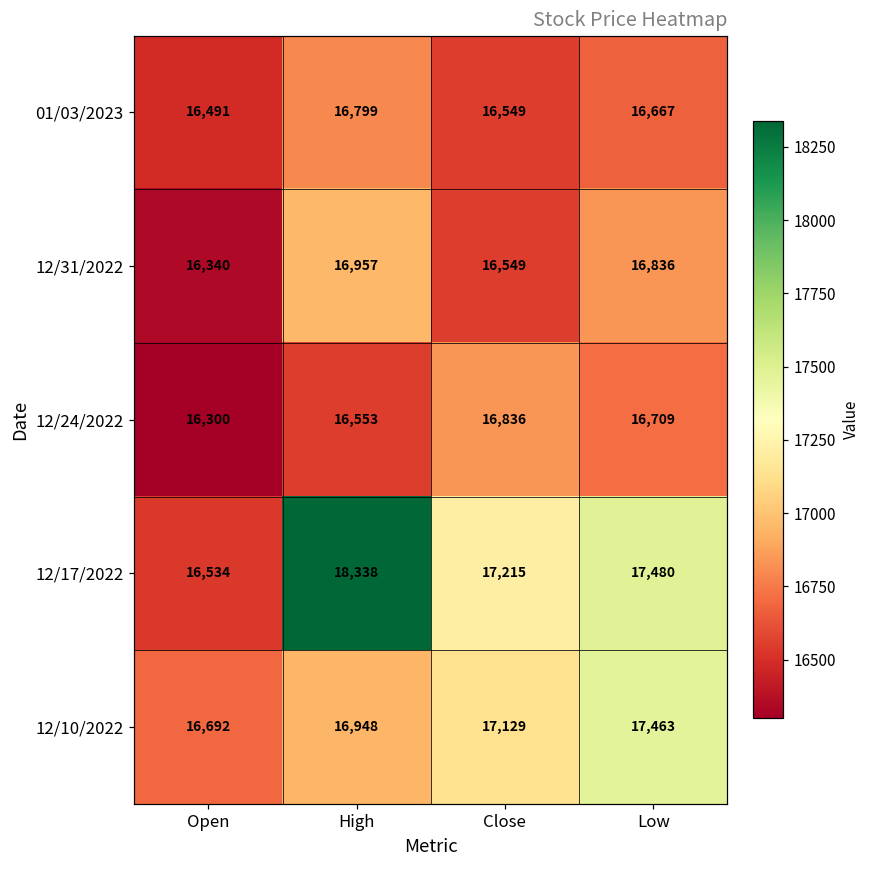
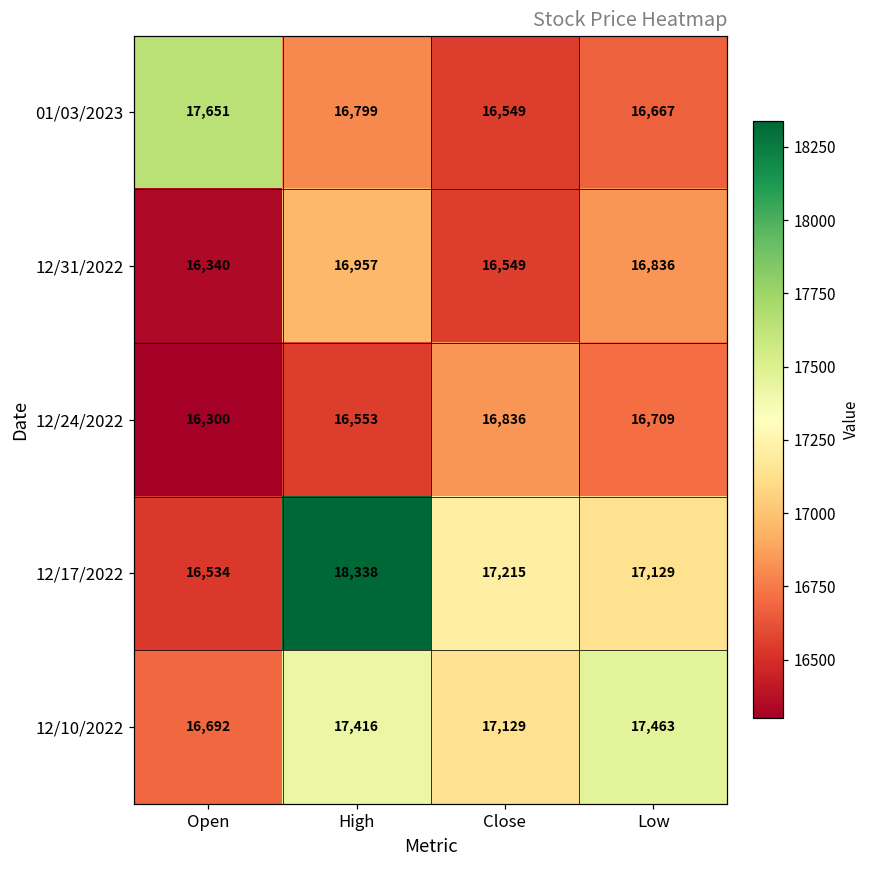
  {
    "01/03/2023": {
-     "Open": "16,491",
+     "Open": "17,651",
      "High": "16,799",
      "Close": "16,549",
      "Low": "16,667"
    },
    "12/31/2022": {
      "Open": "16,340",
      "High": "16,957",
      "Close": "16,549",
      "Low": "16,836"
    },
    "12/24/2022": {
      "Open": "16,300",
      "High": "16,553",
      "Close": "16,836",
      "Low": "16,709"
    },
    "12/17/2022": {
      "Open": "16,534",
      "High": "18,338",
      "Close": "17,215",
-     "Low": "17,480"
+     "Low": "17,129"
    },
    "12/10/2022": {
      "Open": "16,692",
-     "High": "16,948",
+     "High": "17,416",
      "Close": "17,129",
      "Low": "17,463"
    }
  }
